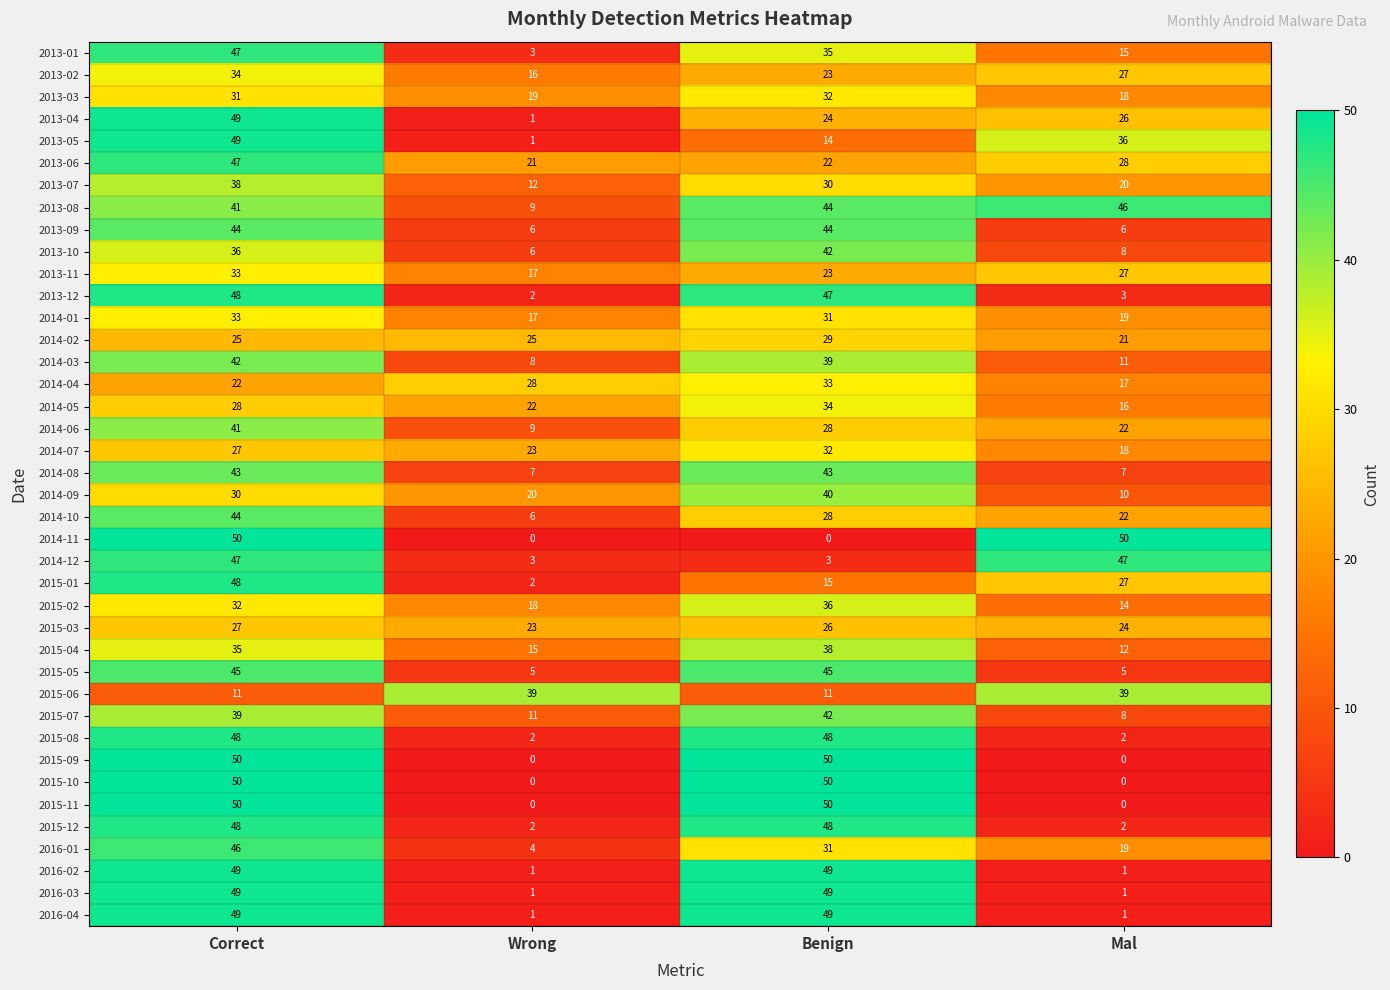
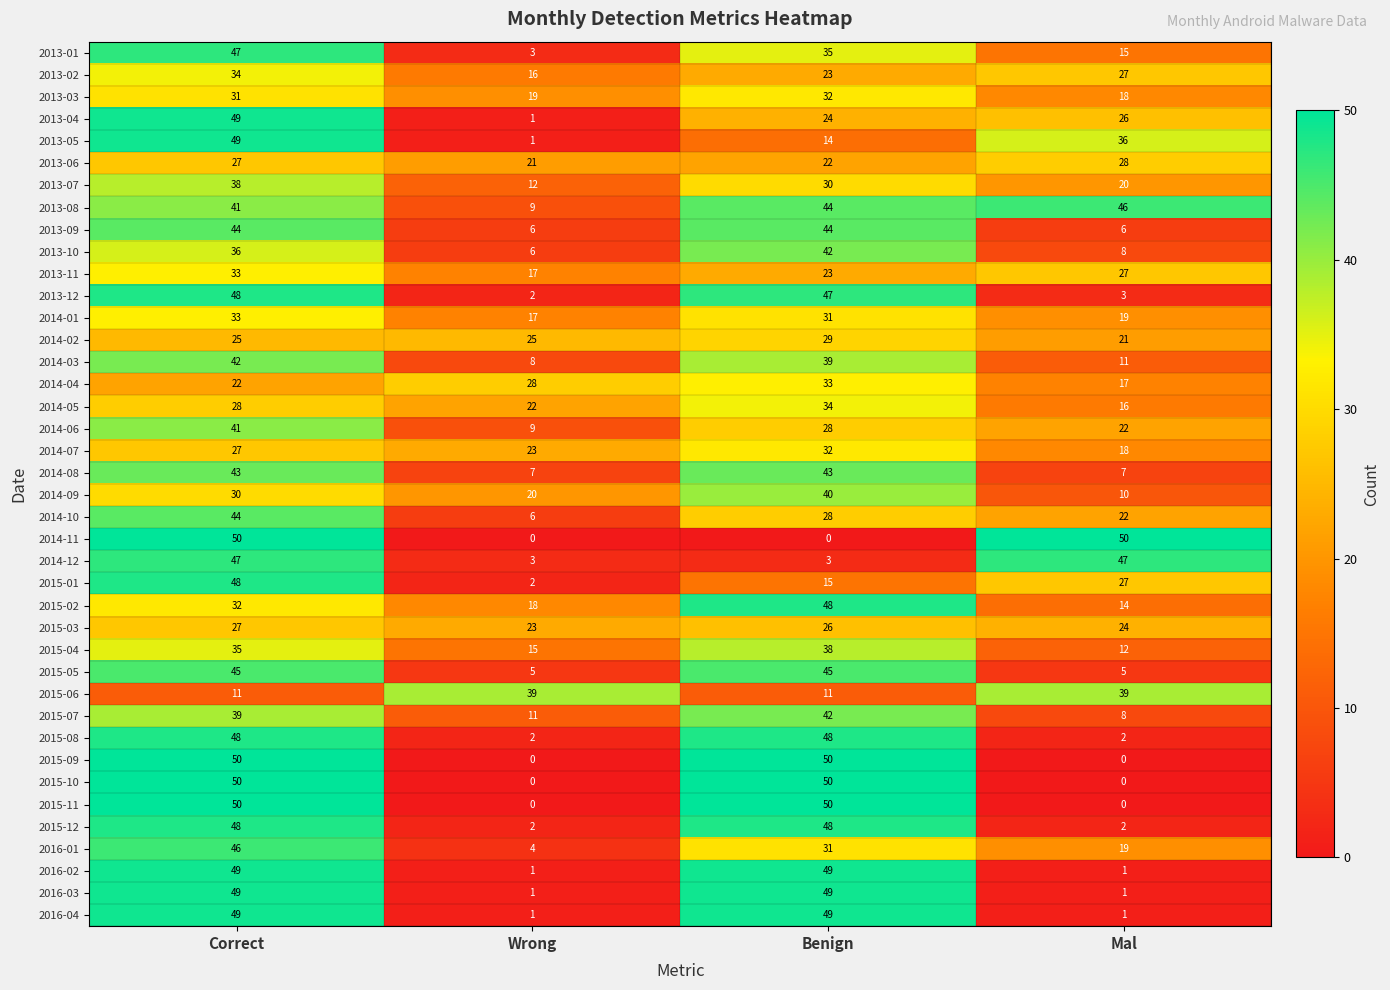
  {
    "2013-01": {
      "Correct": 47,
      "Wrong": 3,
      "Benign": 35,
      "Mal": 15
    },
    "2013-02": {
      "Correct": 34,
      "Wrong": 16,
      "Benign": 23,
      "Mal": 27
    },
    "2013-03": {
      "Correct": 31,
      "Wrong": 19,
      "Benign": 32,
      "Mal": 18
    },
    "2013-04": {
      "Correct": 49,
      "Wrong": 1,
      "Benign": 24,
      "Mal": 26
    },
    "2013-05": {
      "Correct": 49,
      "Wrong": 1,
      "Benign": 14,
      "Mal": 36
    },
    "2013-06": {
-     "Correct": 47,
+     "Correct": 27,
      "Wrong": 21,
      "Benign": 22,
      "Mal": 28
    },
    "2013-07": {
      "Correct": 38,
      "Wrong": 12,
      "Benign": 30,
      "Mal": 20
    },
    "2013-08": {
      "Correct": 41,
      "Wrong": 9,
      "Benign": 44,
      "Mal": 46
    },
    "2013-09": {
      "Correct": 44,
      "Wrong": 6,
      "Benign": 44,
      "Mal": 6
    },
    "2013-10": {
      "Correct": 36,
      "Wrong": 6,
      "Benign": 42,
      "Mal": 8
    },
    "2013-11": {
      "Correct": 33,
      "Wrong": 17,
      "Benign": 23,
      "Mal": 27
    },
    "2013-12": {
      "Correct": 48,
      "Wrong": 2,
      "Benign": 47,
      "Mal": 3
    },
    "2014-01": {
      "Correct": 33,
      "Wrong": 17,
      "Benign": 31,
      "Mal": 19
    },
    "2014-02": {
      "Correct": 25,
      "Wrong": 25,
      "Benign": 29,
      "Mal": 21
    },
    "2014-03": {
      "Correct": 42,
      "Wrong": 8,
      "Benign": 39,
      "Mal": 11
    },
    "2014-04": {
      "Correct": 22,
      "Wrong": 28,
      "Benign": 33,
      "Mal": 17
    },
    "2014-05": {
      "Correct": 28,
      "Wrong": 22,
      "Benign": 34,
      "Mal": 16
    },
    "2014-06": {
      "Correct": 41,
      "Wrong": 9,
      "Benign": 28,
      "Mal": 22
    },
    "2014-07": {
      "Correct": 27,
      "Wrong": 23,
      "Benign": 32,
      "Mal": 18
    },
    "2014-08": {
      "Correct": 43,
      "Wrong": 7,
      "Benign": 43,
      "Mal": 7
    },
    "2014-09": {
      "Correct": 30,
      "Wrong": 20,
      "Benign": 40,
      "Mal": 10
    },
    "2014-10": {
      "Correct": 44,
      "Wrong": 6,
      "Benign": 28,
      "Mal": 22
    },
    "2014-11": {
      "Correct": 50,
      "Wrong": 0,
      "Benign": 0,
      "Mal": 50
    },
    "2014-12": {
      "Correct": 47,
      "Wrong": 3,
      "Benign": 3,
      "Mal": 47
    },
    "2015-01": {
      "Correct": 48,
      "Wrong": 2,
      "Benign": 15,
      "Mal": 27
    },
    "2015-02": {
      "Correct": 32,
      "Wrong": 18,
-     "Benign": 36,
+     "Benign": 48,
      "Mal": 14
    },
    "2015-03": {
      "Correct": 27,
      "Wrong": 23,
      "Benign": 26,
      "Mal": 24
    },
    "2015-04": {
      "Correct": 35,
      "Wrong": 15,
      "Benign": 38,
      "Mal": 12
    },
    "2015-05": {
      "Correct": 45,
      "Wrong": 5,
      "Benign": 45,
      "Mal": 5
    },
    "2015-06": {
      "Correct": 11,
      "Wrong": 39,
      "Benign": 11,
      "Mal": 39
    },
    "2015-07": {
      "Correct": 39,
      "Wrong": 11,
      "Benign": 42,
      "Mal": 8
    },
    "2015-08": {
      "Correct": 48,
      "Wrong": 2,
      "Benign": 48,
      "Mal": 2
    },
    "2015-09": {
      "Correct": 50,
      "Wrong": 0,
      "Benign": 50,
      "Mal": 0
    },
    "2015-10": {
      "Correct": 50,
      "Wrong": 0,
      "Benign": 50,
      "Mal": 0
    },
    "2015-11": {
      "Correct": 50,
      "Wrong": 0,
      "Benign": 50,
      "Mal": 0
    },
    "2015-12": {
      "Correct": 48,
      "Wrong": 2,
      "Benign": 48,
      "Mal": 2
    },
    "2016-01": {
      "Correct": 46,
      "Wrong": 4,
      "Benign": 31,
      "Mal": 19
    },
    "2016-02": {
      "Correct": 49,
      "Wrong": 1,
      "Benign": 49,
      "Mal": 1
    },
    "2016-03": {
      "Correct": 49,
      "Wrong": 1,
      "Benign": 49,
      "Mal": 1
    },
    "2016-04": {
      "Correct": 49,
      "Wrong": 1,
      "Benign": 49,
      "Mal": 1
    }
  }
